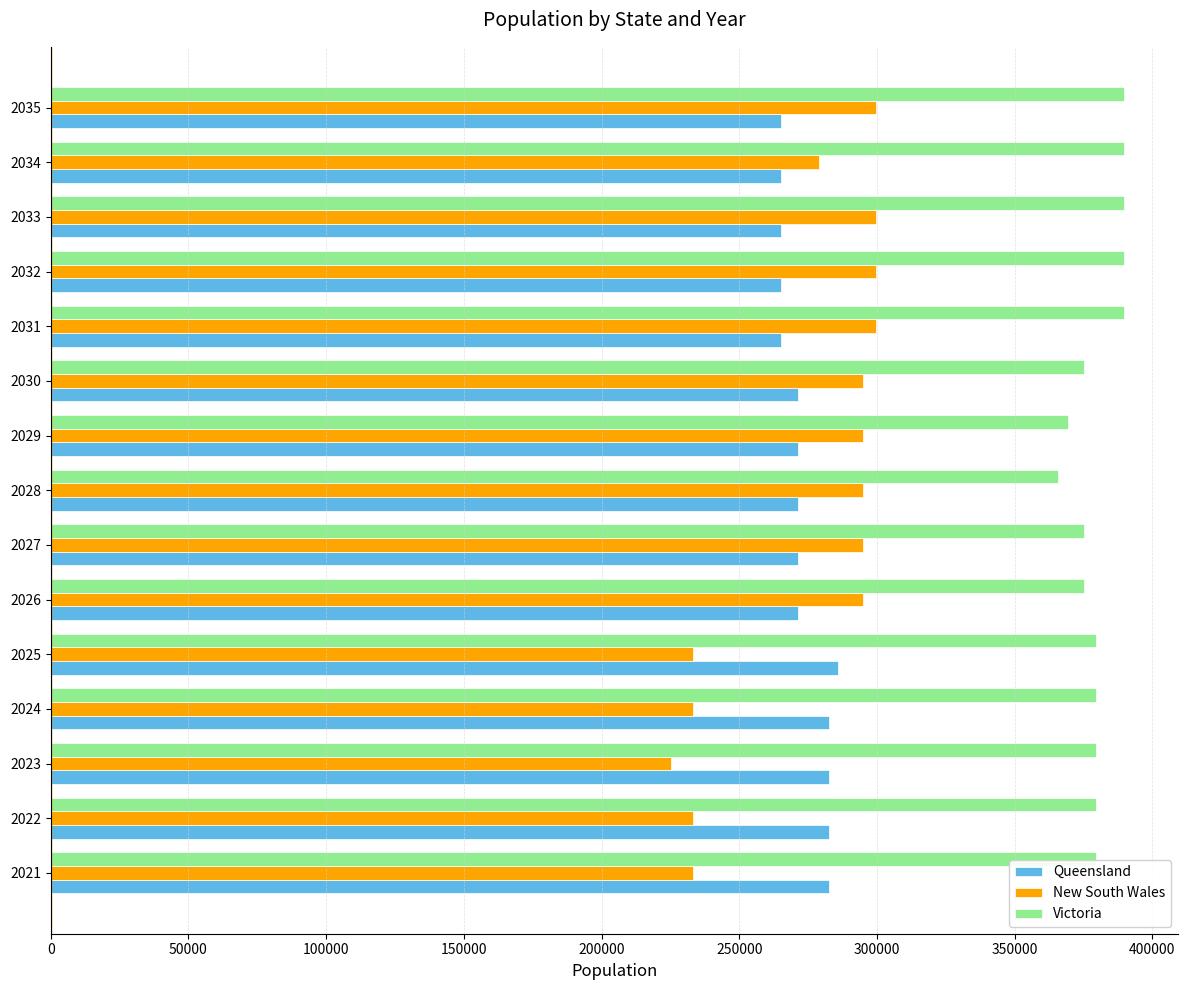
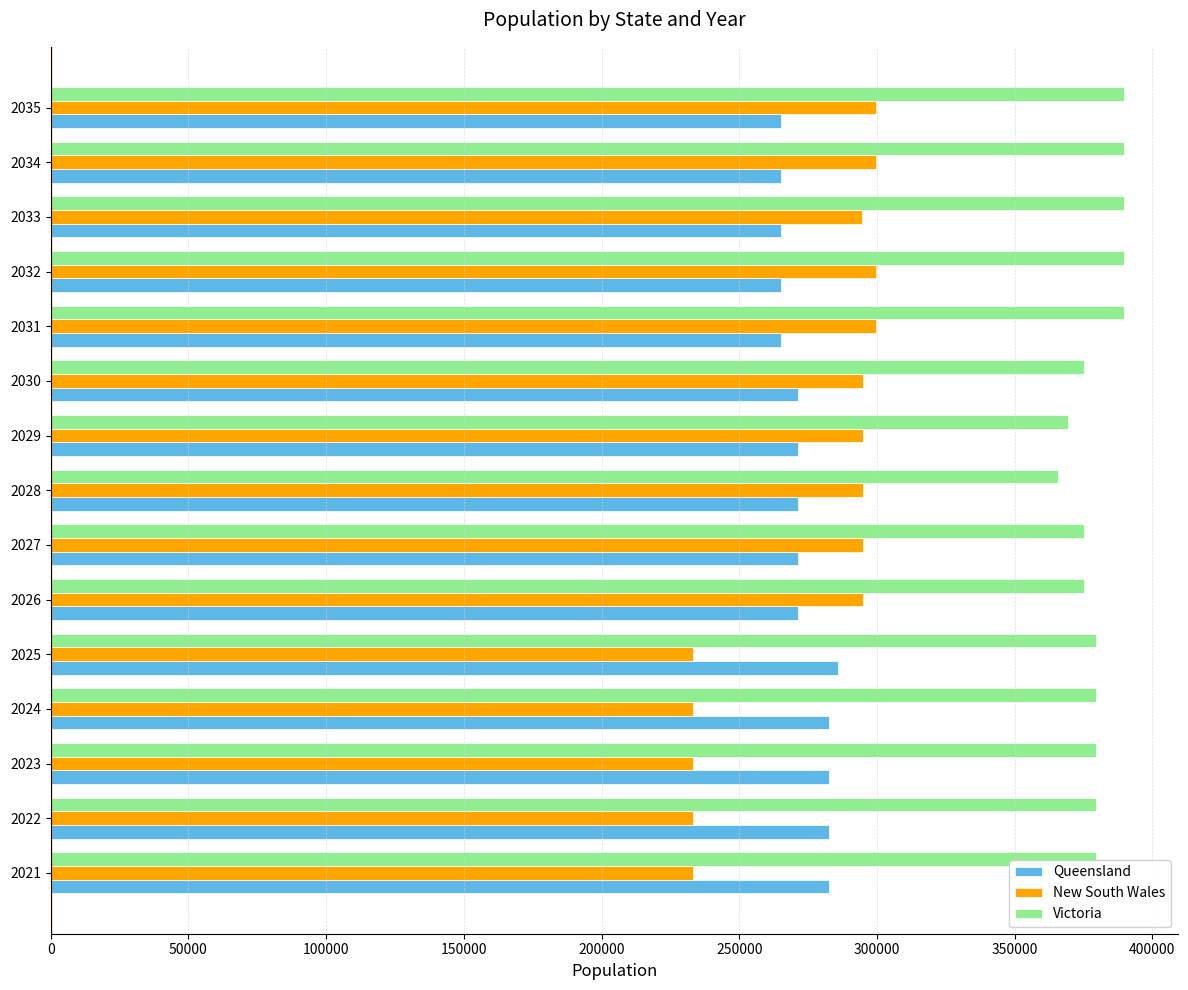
  {
    "Queensland": {
      "2035": 265000,
      "2034": 265000,
      "2033": 265000,
      "2032": 265000,
      "2031": 265000,
      "2030": 271000,
      "2029": 271000,
      "2028": 271000,
      "2027": 271000,
      "2026": 271000,
      "2025": 286000,
      "2024": 283000,
      "2023": 283000,
      "2022": 283000,
      "2021": 283000
    },
    "New South Wales": {
      "2035": 300000,
-     "2034": 279000,
-     "2033": 300000,
+     "2034": 300000,
+     "2033": 294000,
      "2032": 300000,
      "2031": 300000,
      "2030": 295000,
      "2029": 295000,
      "2028": 295000,
      "2027": 295000,
      "2026": 295000,
      "2025": 233000,
      "2024": 233000,
-     "2023": 225000,
+     "2023": 233000,
      "2022": 233000,
      "2021": 233000
    },
    "Victoria": {
      "2035": 390000,
      "2034": 390000,
      "2033": 390000,
      "2032": 390000,
      "2031": 390000,
      "2030": 375000,
      "2029": 370000,
      "2028": 366000,
      "2027": 375000,
      "2026": 375000,
      "2025": 379000,
      "2024": 379000,
      "2023": 379000,
      "2022": 379000,
      "2021": 379000
    }
  }
